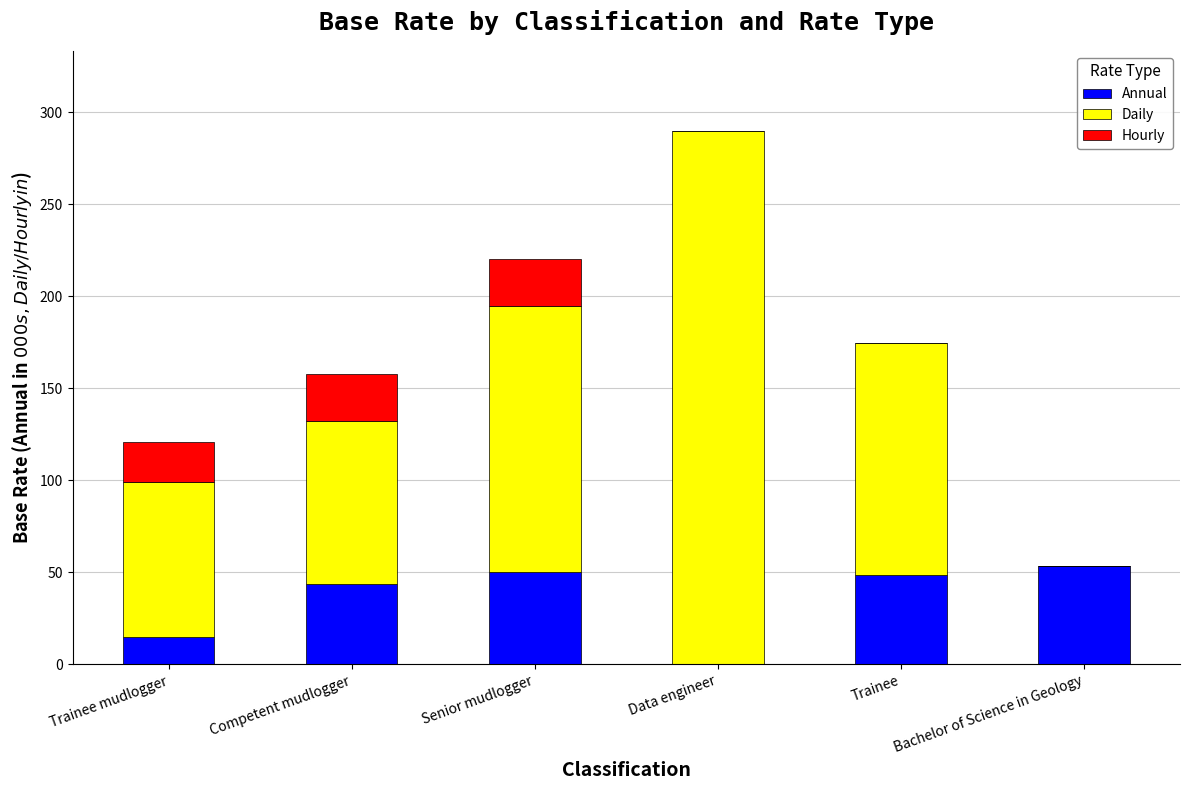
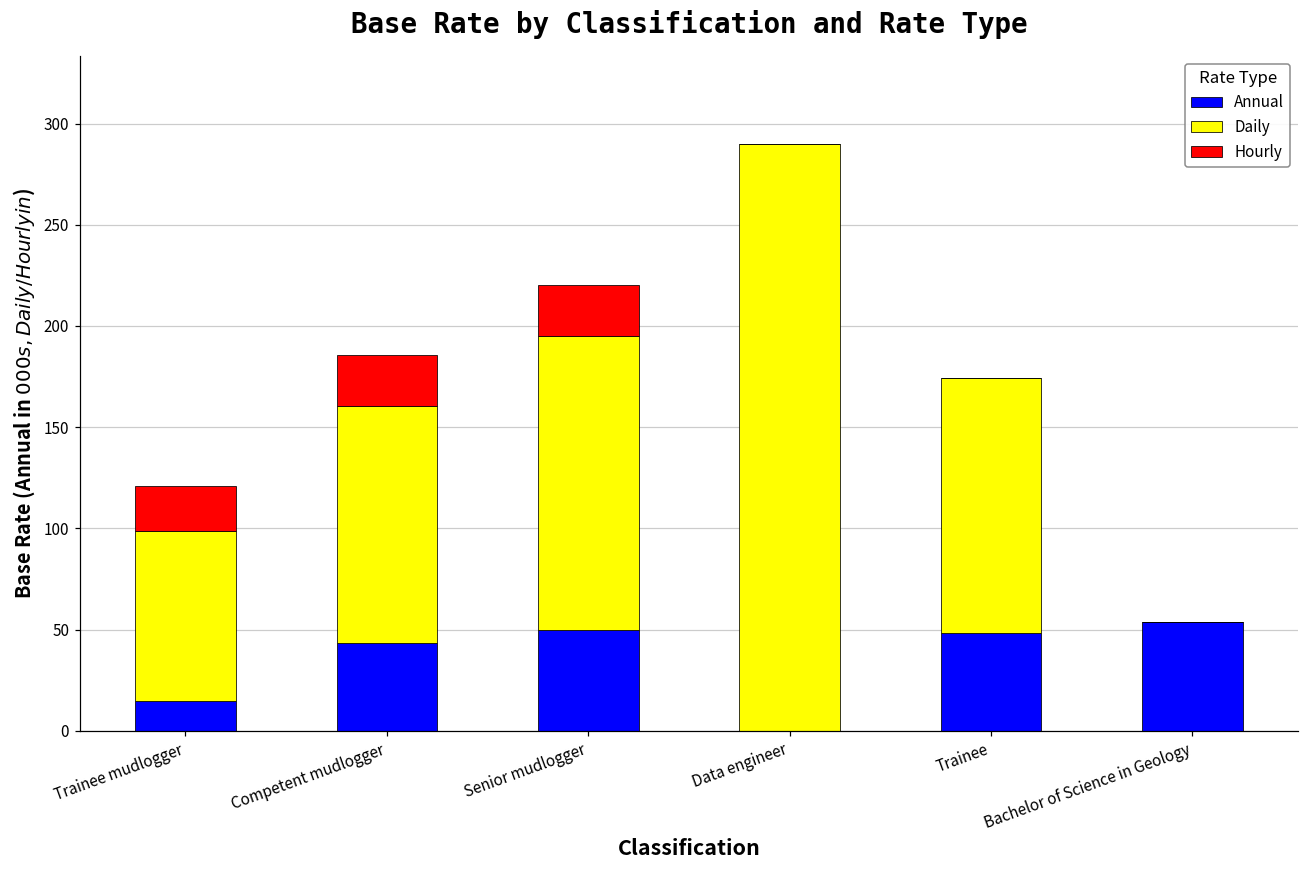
  {
    "Annual": {
      "Trainee mudlogger": 15,
      "Competent mudlogger": 43,
      "Senior mudlogger": 50,
      "Data engineer": 0,
      "Trainee": 48,
      "Bachelor of Science in Geology": 54
    },
    "Daily": {
      "Trainee mudlogger": 84,
-     "Competent mudlogger": 89,
+     "Competent mudlogger": 117,
      "Senior mudlogger": 145,
      "Data engineer": 290,
      "Trainee": 126,
      "Bachelor of Science in Geology": 0
    },
    "Hourly": {
      "Trainee mudlogger": 22,
      "Competent mudlogger": 25,
      "Senior mudlogger": 25,
      "Data engineer": 0,
      "Trainee": 0,
      "Bachelor of Science in Geology": 0
    }
  }
